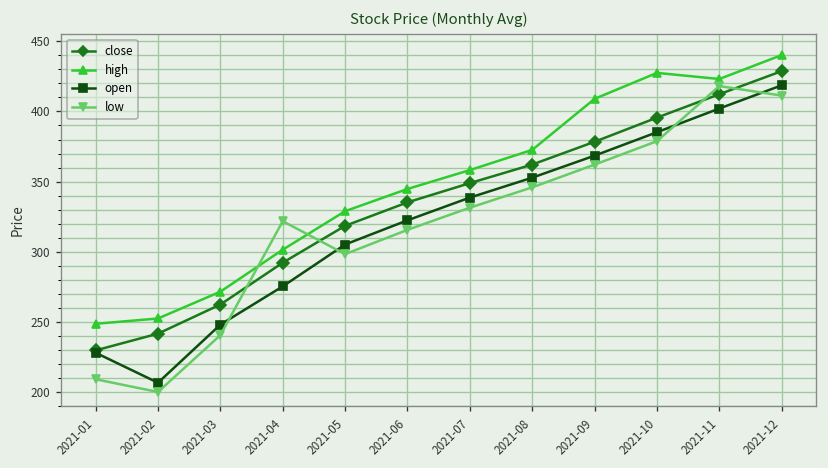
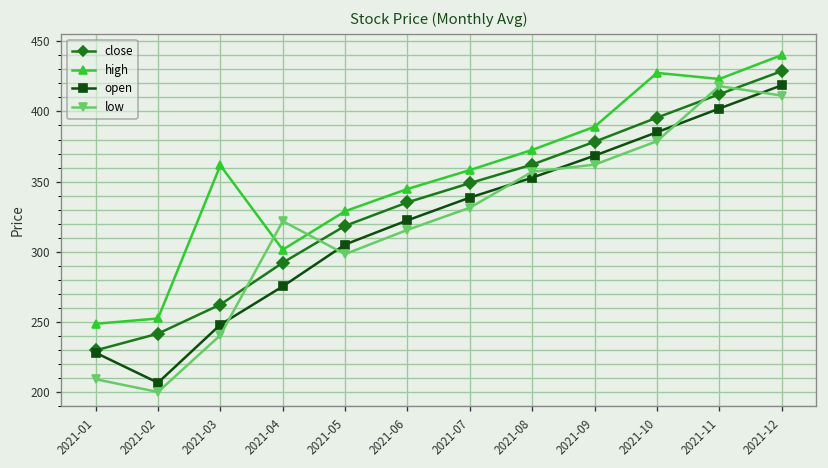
  {
    "high": {
      "2021-01": 249,
      "2021-02": 252,
-     "2021-03": 272,
+     "2021-03": 362,
      "2021-04": 301,
      "2021-05": 329,
      "2021-06": 345,
      "2021-07": 358,
      "2021-08": 373,
-     "2021-09": 409,
+     "2021-09": 389,
      "2021-10": 428,
      "2021-11": 423,
      "2021-12": 440
    },
    "low": {
      "2021-01": 209,
      "2021-02": 200,
      "2021-03": 241,
      "2021-04": 322,
      "2021-05": 298,
      "2021-06": 316,
      "2021-07": 331,
-     "2021-08": 346,
+     "2021-08": 357,
      "2021-09": 362,
      "2021-10": 379,
      "2021-11": 418,
      "2021-12": 411
    }
  }
